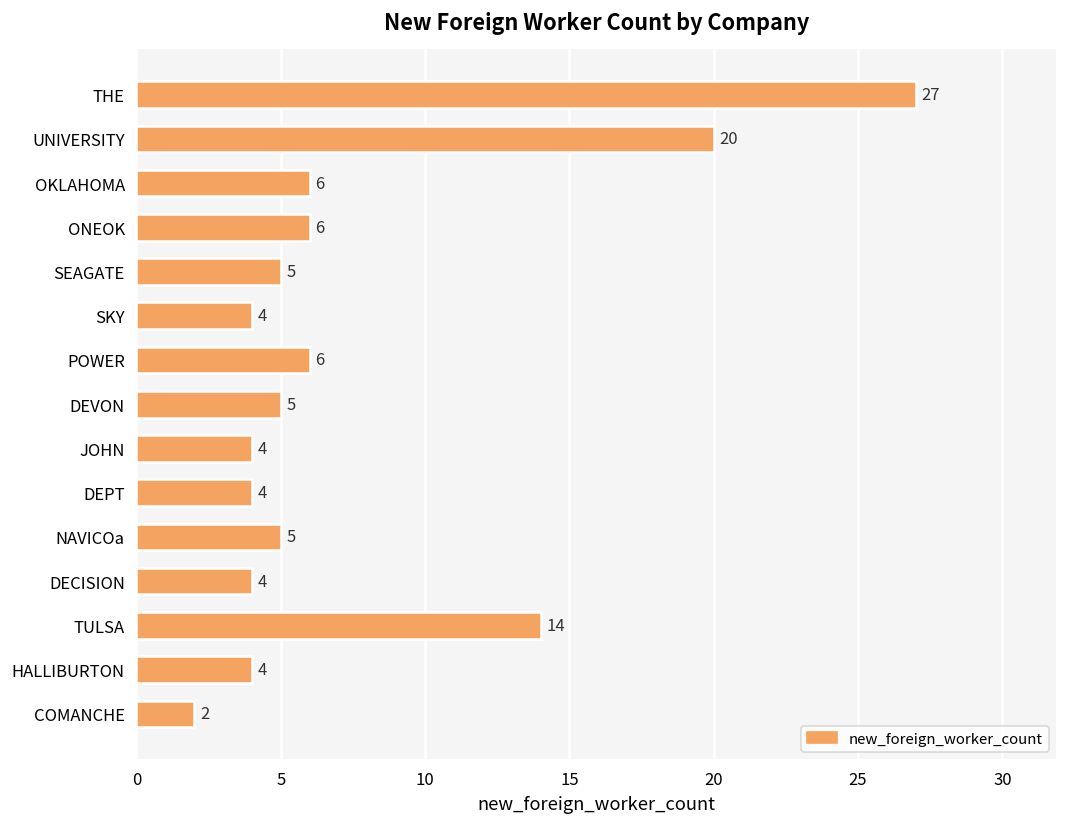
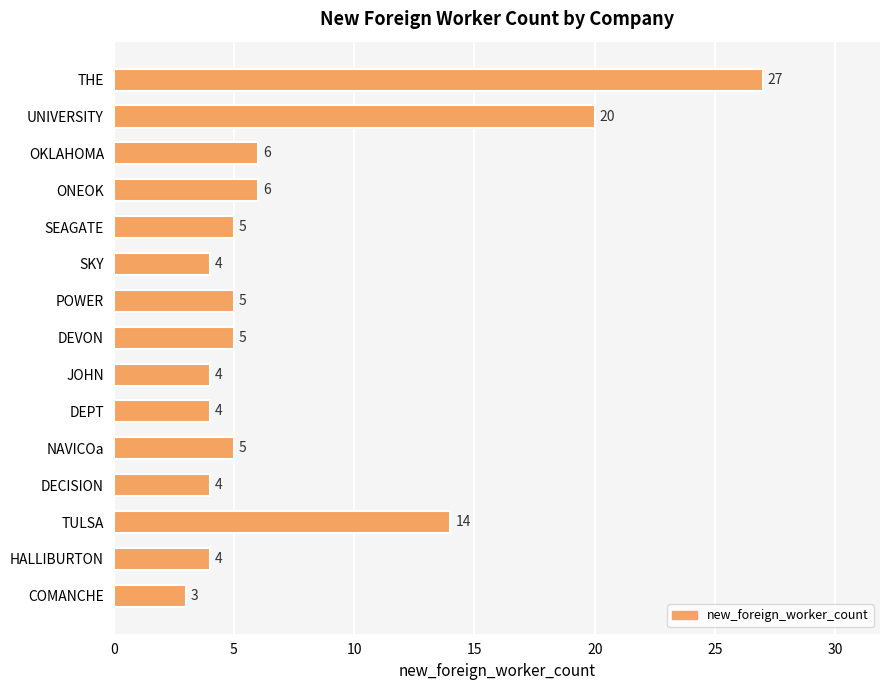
  {
    "THE": 27,
    "UNIVERSITY": 20,
    "OKLAHOMA": 6,
    "ONEOK": 6,
    "SEAGATE": 5,
    "SKY": 4,
-   "POWER": 6,
+   "POWER": 5,
    "DEVON": 5,
    "JOHN": 4,
    "DEPT": 4,
    "NAVICOa": 5,
    "DECISION": 4,
    "TULSA": 14,
    "HALLIBURTON": 4,
-   "COMANCHE": 2
+   "COMANCHE": 3
  }
